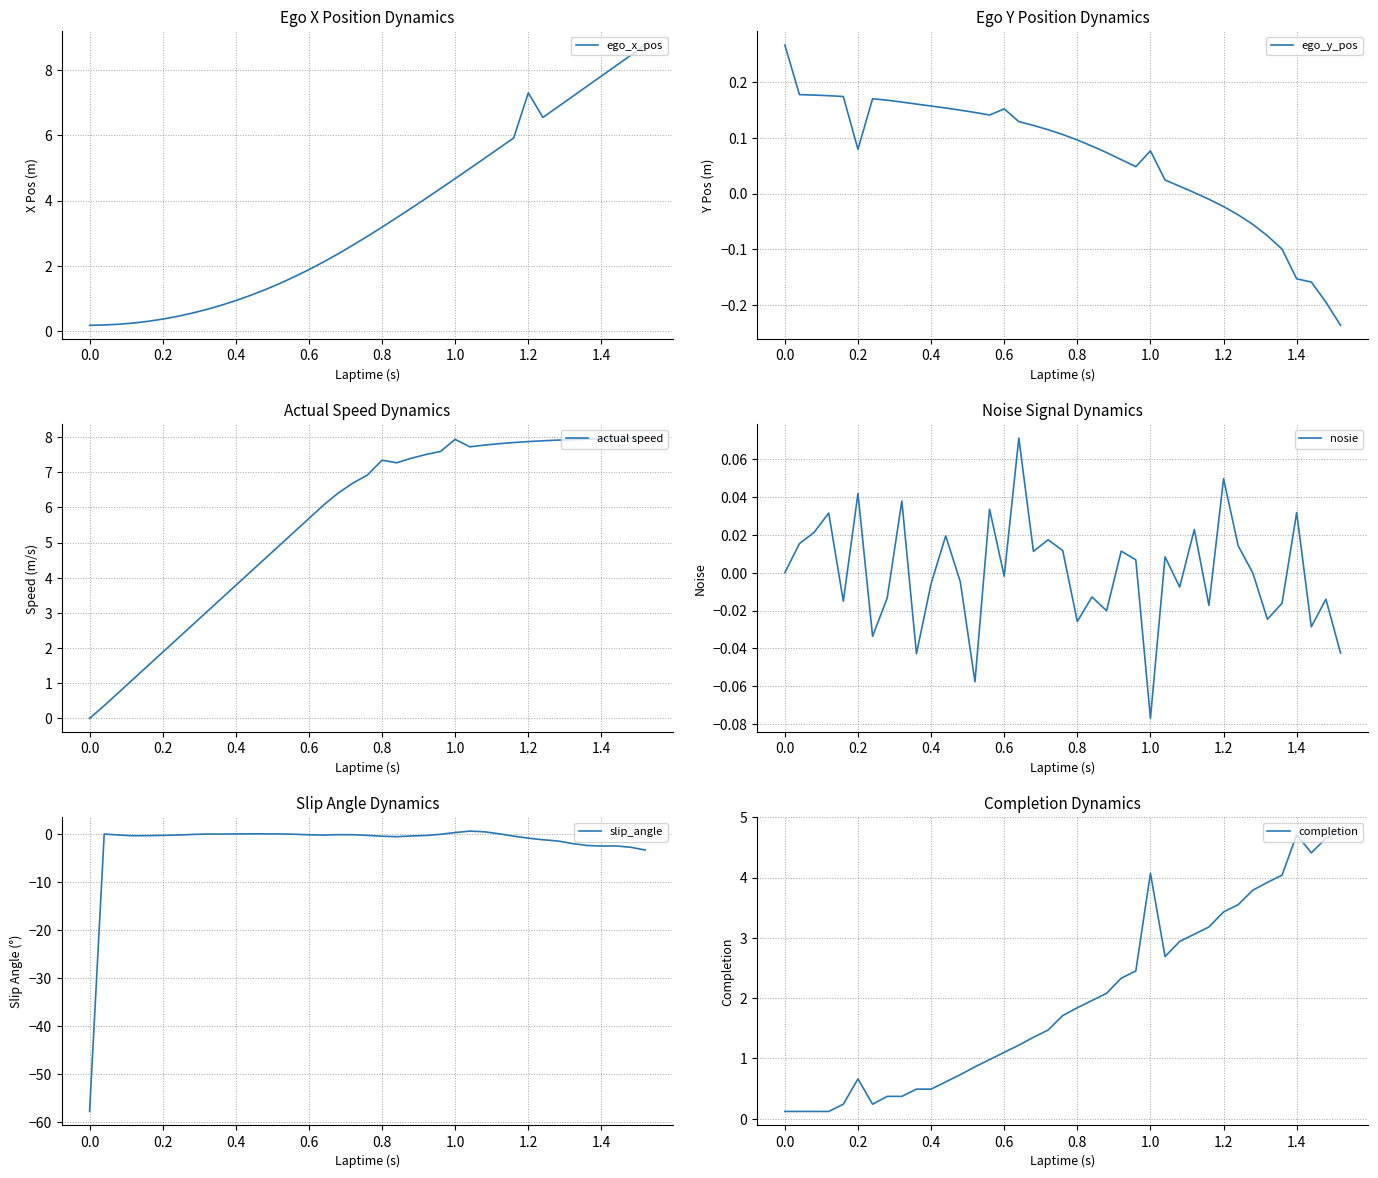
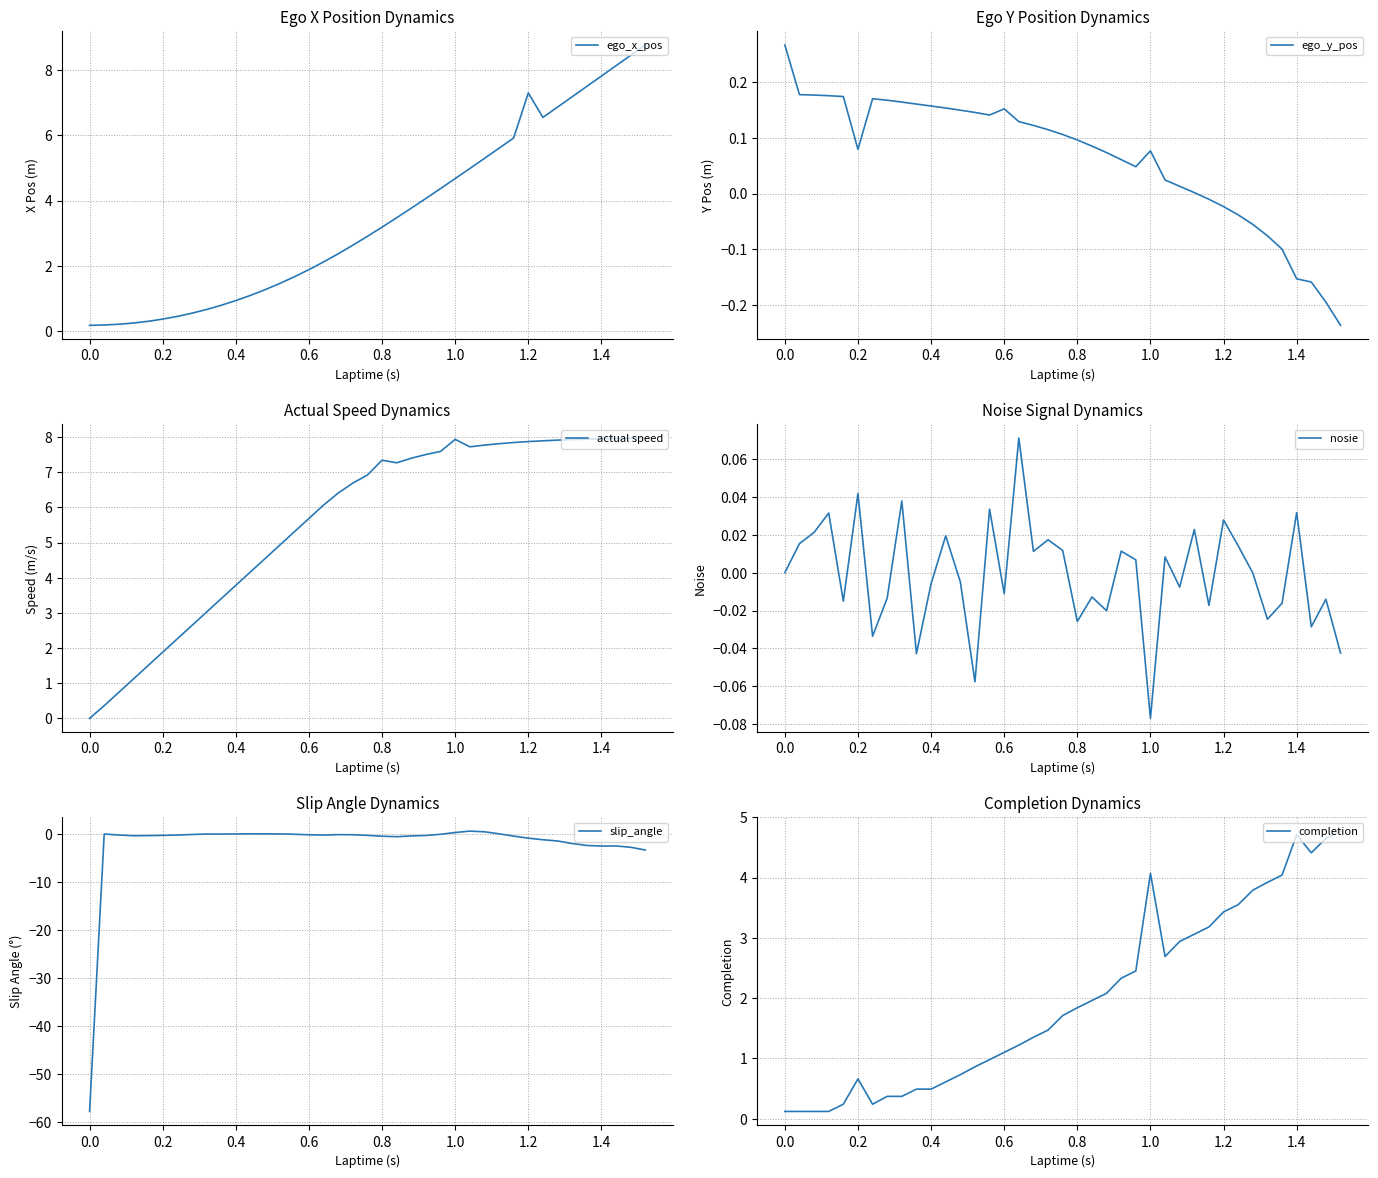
  {
    "Ego X Position Dynamics": {
      "0.0": 0.2,
      "0.2": 0.4,
      "0.4": 0.9,
      "0.6": 1.9,
      "0.8": 3.2,
      "1.0": 4.7,
      "1.2": 7.3,
      "1.4": 7.8
    },
    "Ego Y Position Dynamics": {
      "0.0": 0.27,
      "0.2": 0.08,
      "0.4": 0.16,
      "0.6": 0.15,
      "0.8": 0.10,
      "1.0": 0.08,
      "1.2": -0.02,
      "1.4": -0.15
    },
    "Actual Speed Dynamics": {
      "0.0": 0.0,
      "0.2": 1.9,
      "0.4": 3.8,
      "0.6": 5.7,
      "0.8": 7.3,
      "1.0": 7.9,
      "1.2": 7.9
    },
    "Noise Signal Dynamics": {
      "0.0": 0.000,
      "0.2": 0.042,
      "0.4": -0.006,
-     "0.6": -0.002,
+     "0.6": -0.011,
      "0.8": -0.026,
      "1.0": -0.077,
-     "1.2": 0.050,
+     "1.2": 0.028,
      "1.4": 0.032
    },
    "Slip Angle Dynamics": {
      "0.0": -58,
      "0.2": 0,
      "0.4": 0,
      "0.6": 0,
      "0.8": 0,
      "1.0": 0,
      "1.2": -1,
      "1.4": -3
    },
    "Completion Dynamics": {
      "0.0": 0.1,
      "0.2": 0.7,
      "0.4": 0.5,
      "0.6": 1.1,
      "0.8": 1.8,
      "1.0": 4.1,
      "1.2": 3.4
    }
  }
